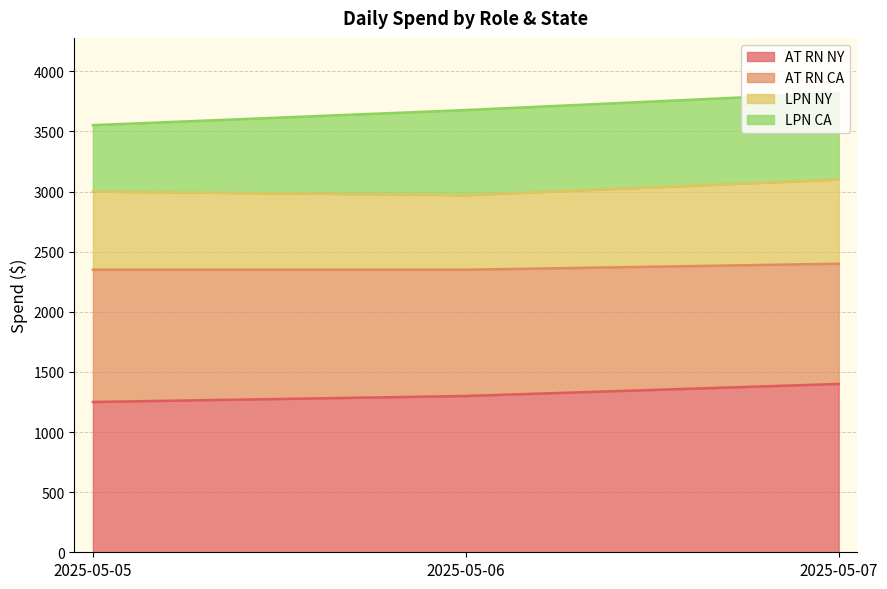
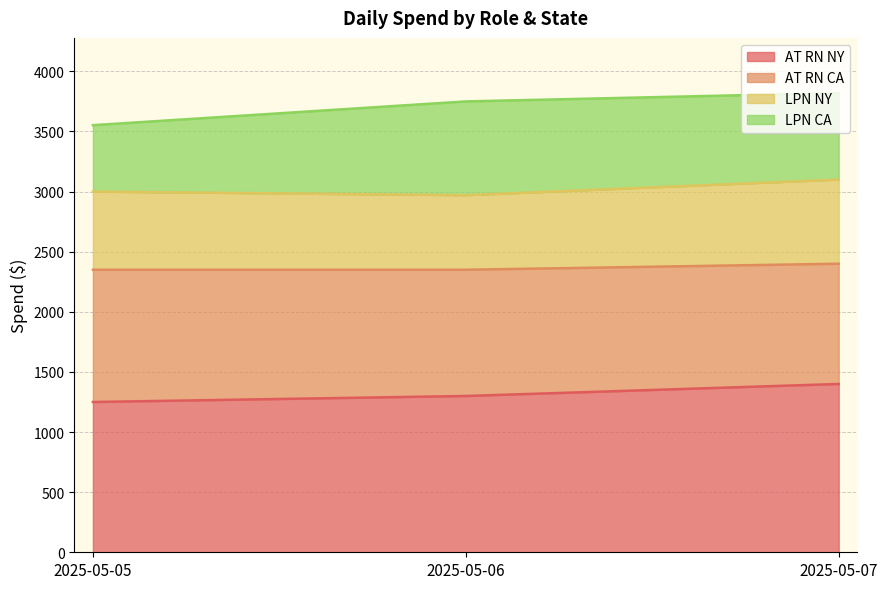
  {
    "LPN CA": {
      "2025-05-05": 550,
-     "2025-05-06": 710
+     "2025-05-06": 780
    }
  }
